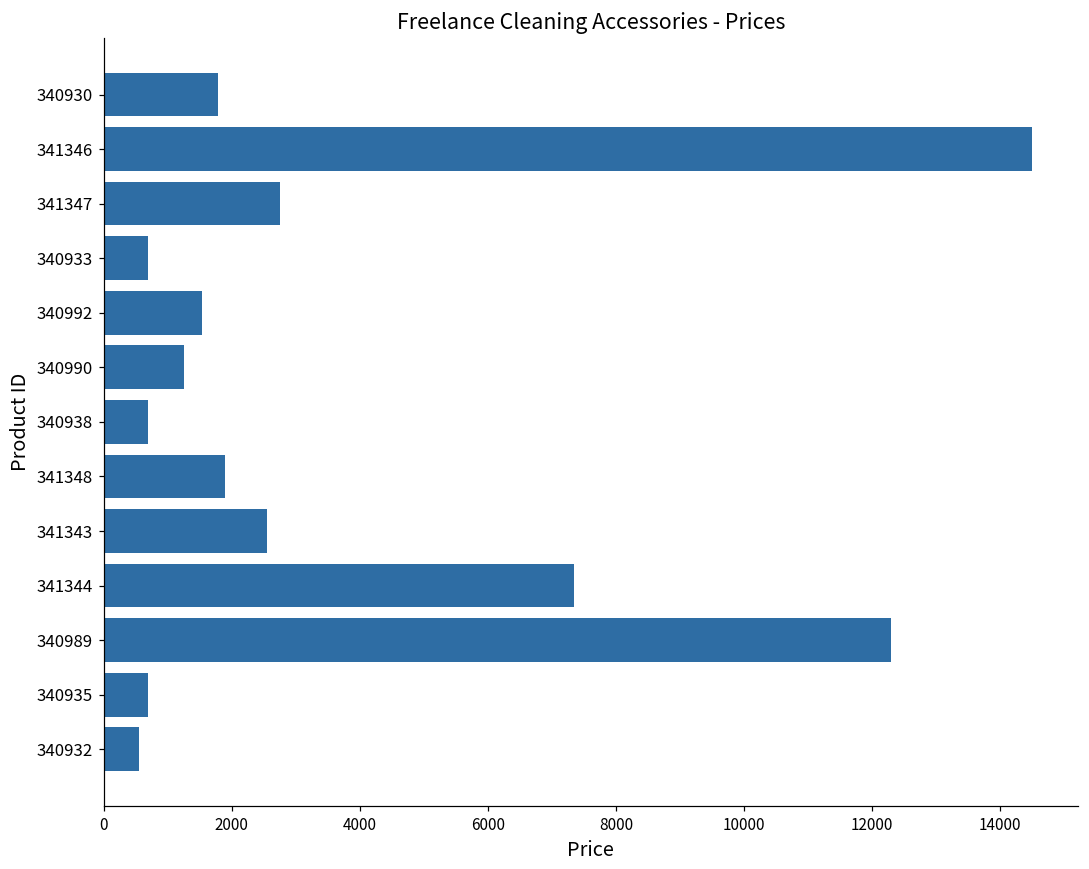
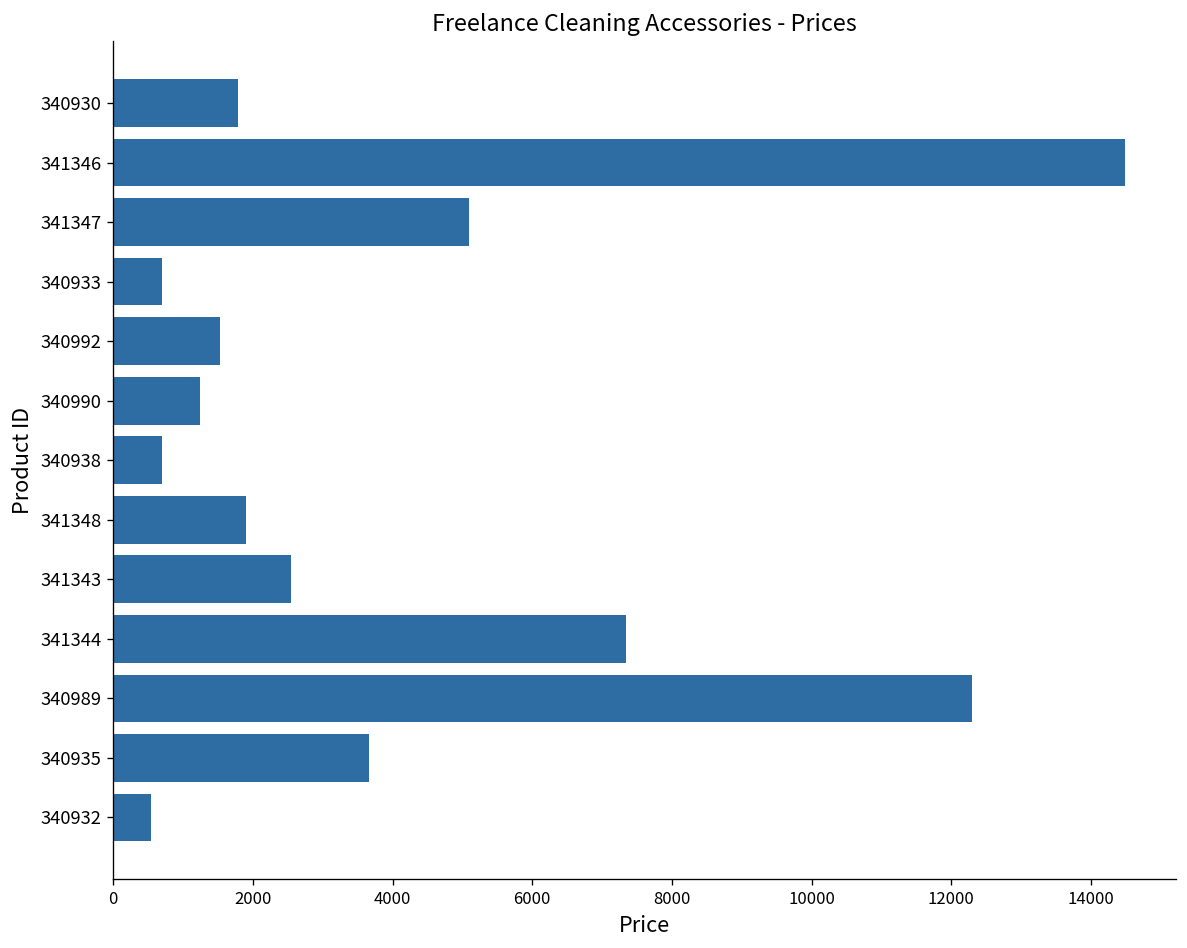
  {
    "340930": 1800,
    "341346": 14500,
-   "341347": 2700,
+   "341347": 5100,
    "340933": 700,
    "340992": 1500,
    "340990": 1200,
    "340938": 700,
    "341348": 1900,
    "341343": 2500,
    "341344": 7400,
    "340989": 12300,
-   "340935": 700,
+   "340935": 3700,
    "340932": 500
  }
